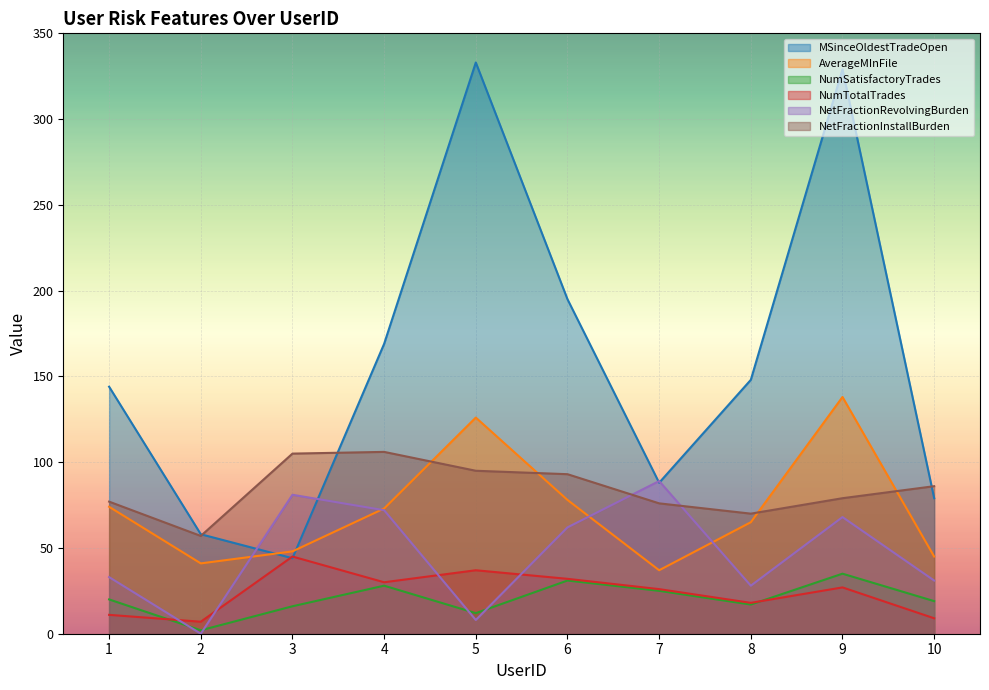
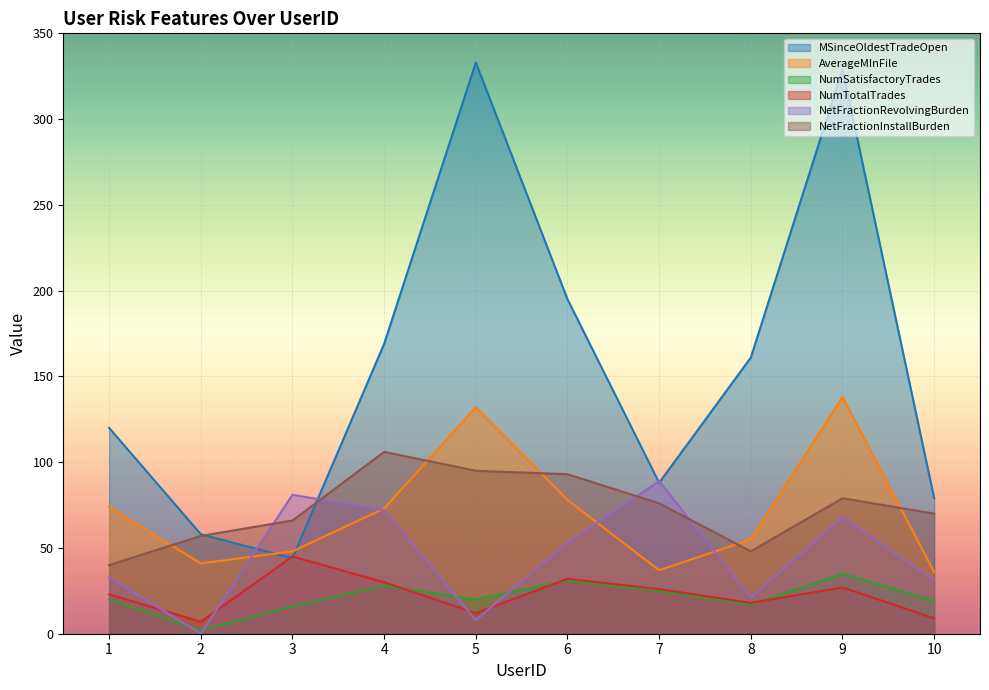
  {
    "MSinceOldestTradeOpen": {
-     "1": 144,
+     "1": 120,
      "4": 169,
      "5": 333,
      "6": 195,
-     "8": 148,
+     "8": 161,
      "10": 79
    },
    "AverageMInFile": {
      "1": 74,
      "2": 41,
      "3": 48,
-     "5": 126,
+     "5": 132,
      "6": 78,
      "7": 37,
-     "8": 65,
+     "8": 55,
      "9": 138,
-     "10": 45
+     "10": 36
    },
    "NumSatisfactoryTrades": {
      "1": 20,
      "2": 2,
      "3": 16,
      "4": 28,
-     "5": 12,
+     "5": 20,
      "9": 35,
      "10": 19
    },
    "NumTotalTrades": {
-     "1": 11,
+     "1": 23,
      "2": 7,
      "4": 30,
-     "5": 37,
+     "5": 12,
      "9": 27,
      "10": 9
    },
    "NetFractionRevolvingBurden": {
      "1": 33,
      "2": 0,
      "3": 81,
      "5": 8,
-     "6": 62,
-     "8": 28,
+     "6": 53,
+     "8": 21,
      "9": 68,
      "10": 31
    },
    "NetFractionInstallBurden": {
-     "1": 77,
-     "3": 105,
+     "1": 40,
+     "3": 66,
      "4": 106,
      "5": 95,
      "6": 93,
      "7": 76,
-     "8": 70,
+     "8": 48,
      "9": 79,
-     "10": 86
+     "10": 70
    }
  }
